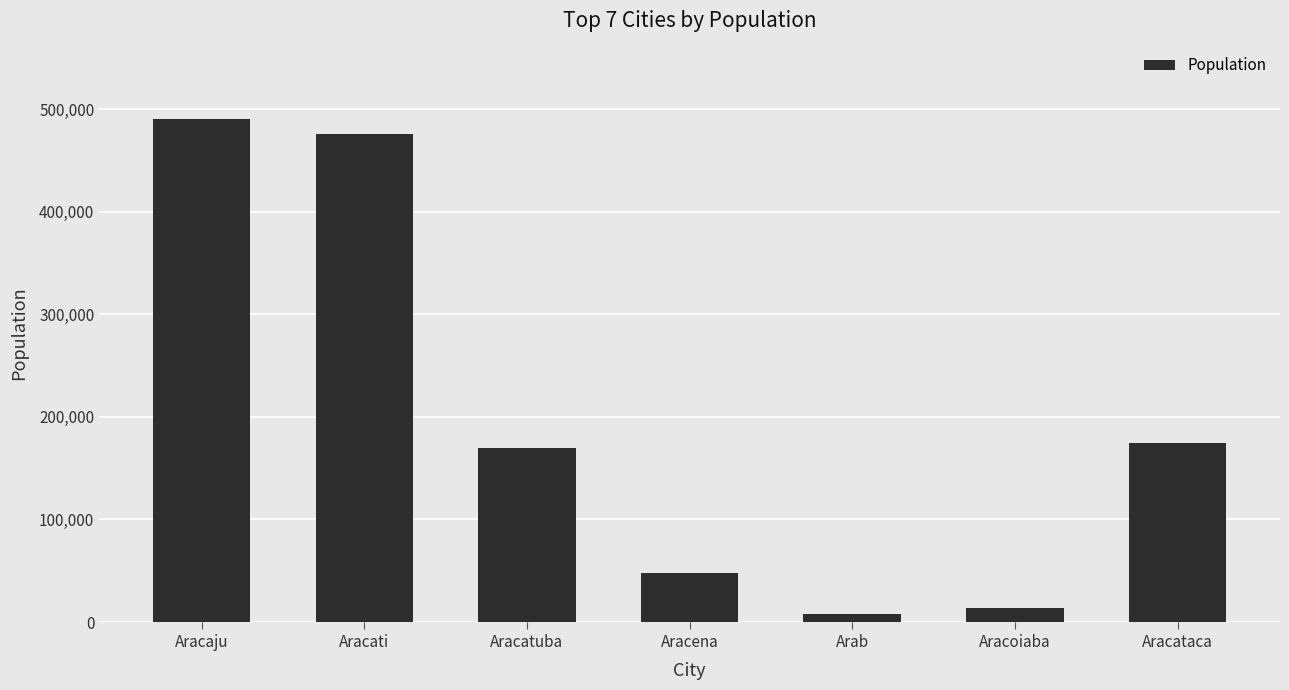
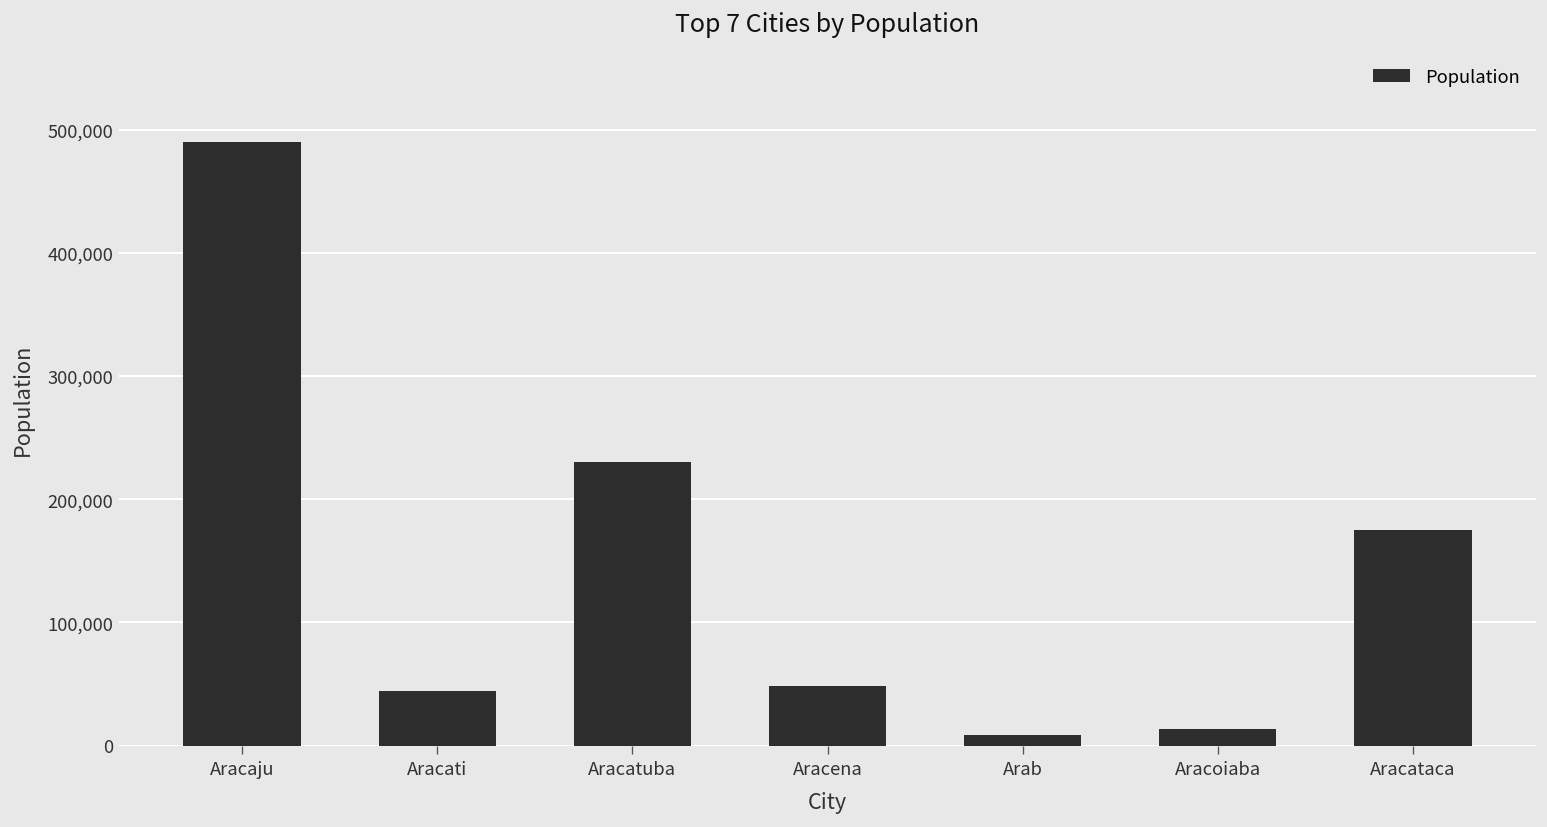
  {
    "Aracaju": "490,000",
-   "Aracati": "476,000",
-   "Aracatuba": "170,000",
+   "Aracati": "44,000",
+   "Aracatuba": "230,000",
    "Aracena": "48,000",
    "Arab": "8,000",
    "Aracoiaba": "13,000",
    "Aracataca": "175,000"
  }
